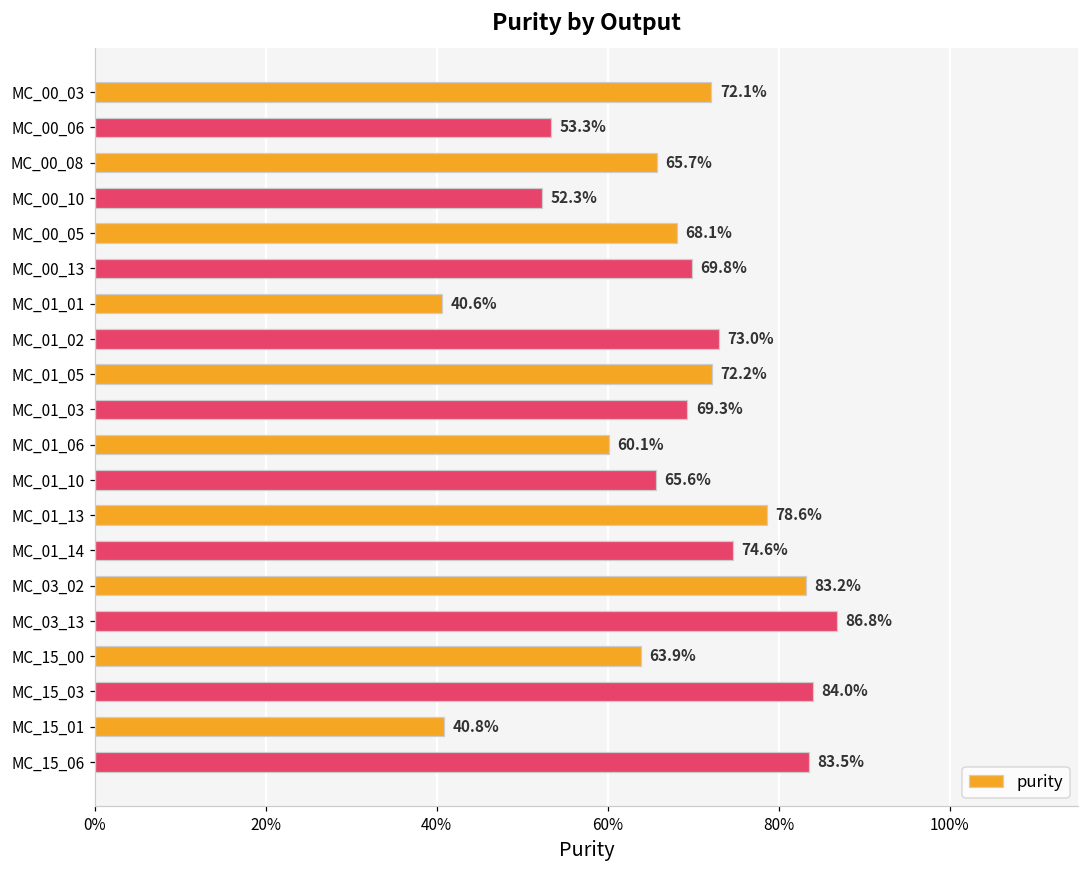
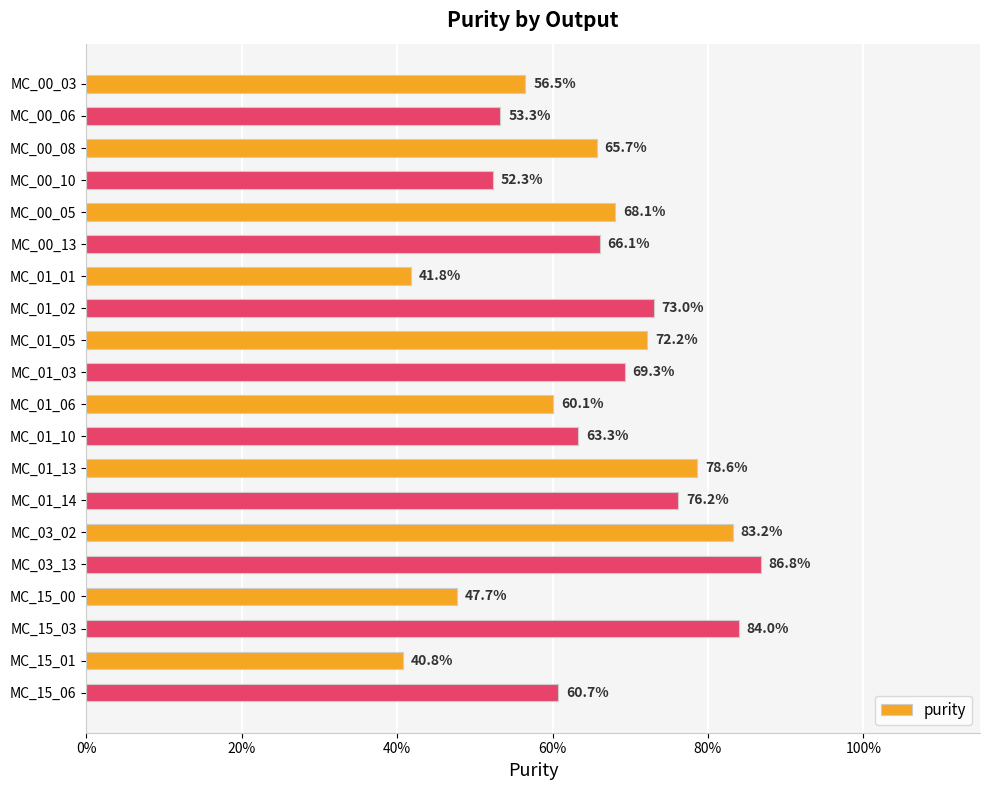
  {
-   "MC_00_03": "72.1%",
+   "MC_00_03": "56.5%",
    "MC_00_06": "53.3%",
    "MC_00_08": "65.7%",
    "MC_00_10": "52.3%",
    "MC_00_05": "68.1%",
-   "MC_00_13": "69.8%",
-   "MC_01_01": "40.6%",
+   "MC_00_13": "66.1%",
+   "MC_01_01": "41.8%",
    "MC_01_02": "73.0%",
    "MC_01_05": "72.2%",
    "MC_01_03": "69.3%",
    "MC_01_06": "60.1%",
-   "MC_01_10": "65.6%",
+   "MC_01_10": "63.3%",
    "MC_01_13": "78.6%",
-   "MC_01_14": "74.6%",
+   "MC_01_14": "76.2%",
    "MC_03_02": "83.2%",
    "MC_03_13": "86.8%",
-   "MC_15_00": "63.9%",
+   "MC_15_00": "47.7%",
    "MC_15_03": "84.0%",
    "MC_15_01": "40.8%",
-   "MC_15_06": "83.5%"
+   "MC_15_06": "60.7%"
  }
